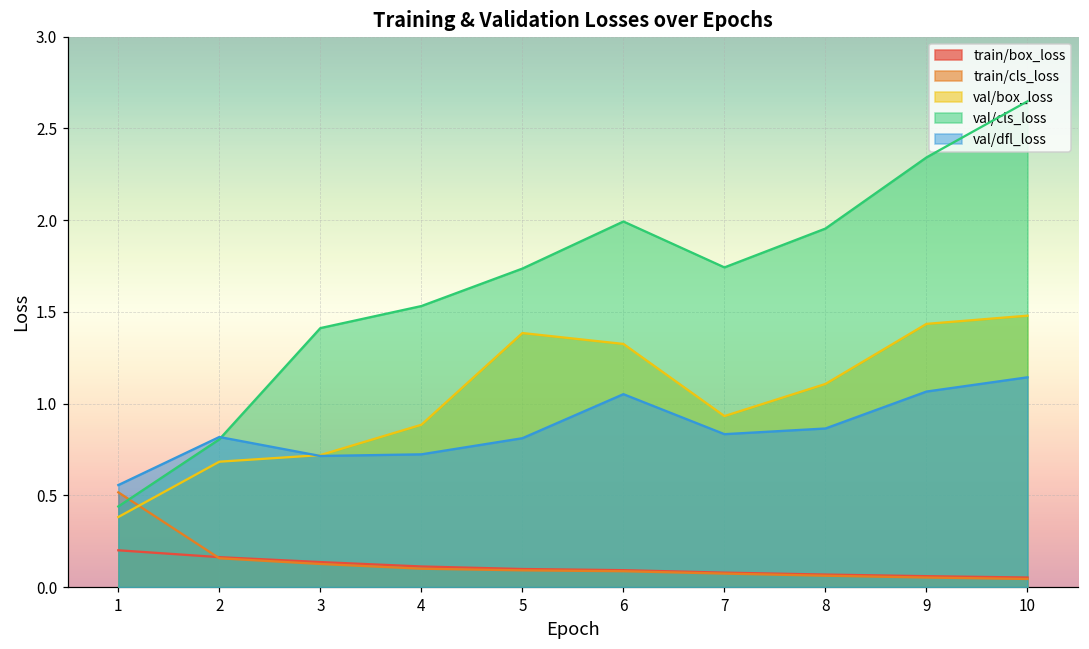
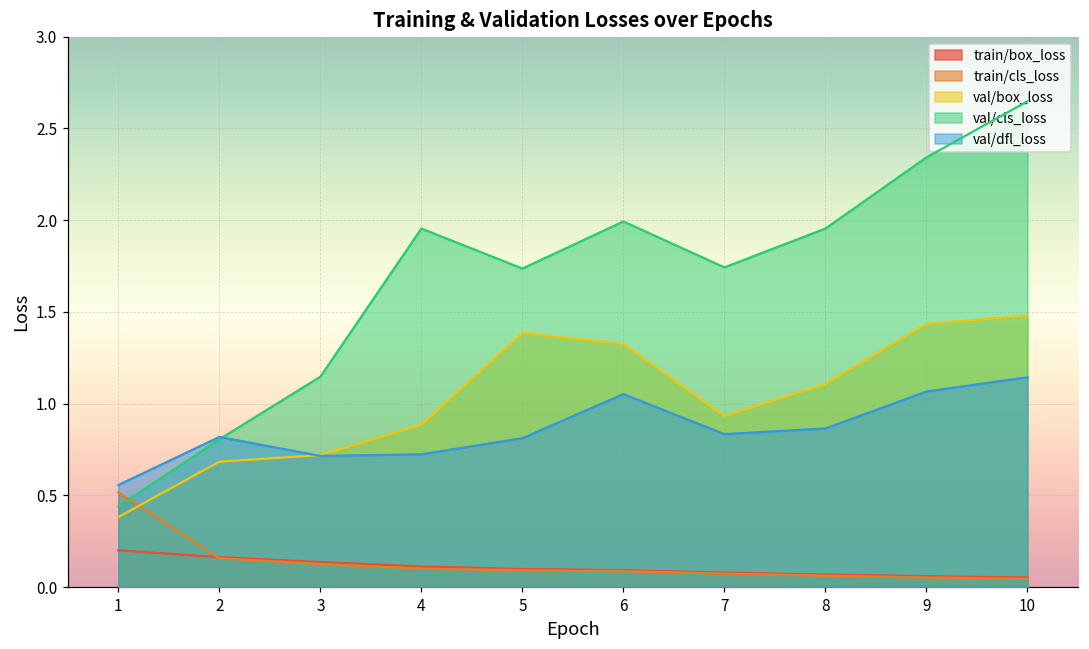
  {
    "val/box_loss": {
      "1": 0.38,
      "2": 0.68,
      "4": 0.88,
      "5": 1.38,
      "6": 1.33,
      "7": 0.93,
      "8": 1.11,
      "9": 1.43,
      "10": 1.48
    },
    "val/cls_loss": {
      "1": 0.44,
-     "3": 1.41,
-     "4": 1.53,
+     "3": 1.15,
+     "4": 1.95,
      "5": 1.74,
      "6": 1.99,
      "7": 1.74,
      "8": 1.95,
      "9": 2.34
    },
    "val/dfl_loss": {
      "1": 0.56,
      "4": 0.72,
      "5": 0.81,
      "6": 1.05,
      "7": 0.83,
      "8": 0.86,
      "9": 1.07,
      "10": 1.14
    }
  }
